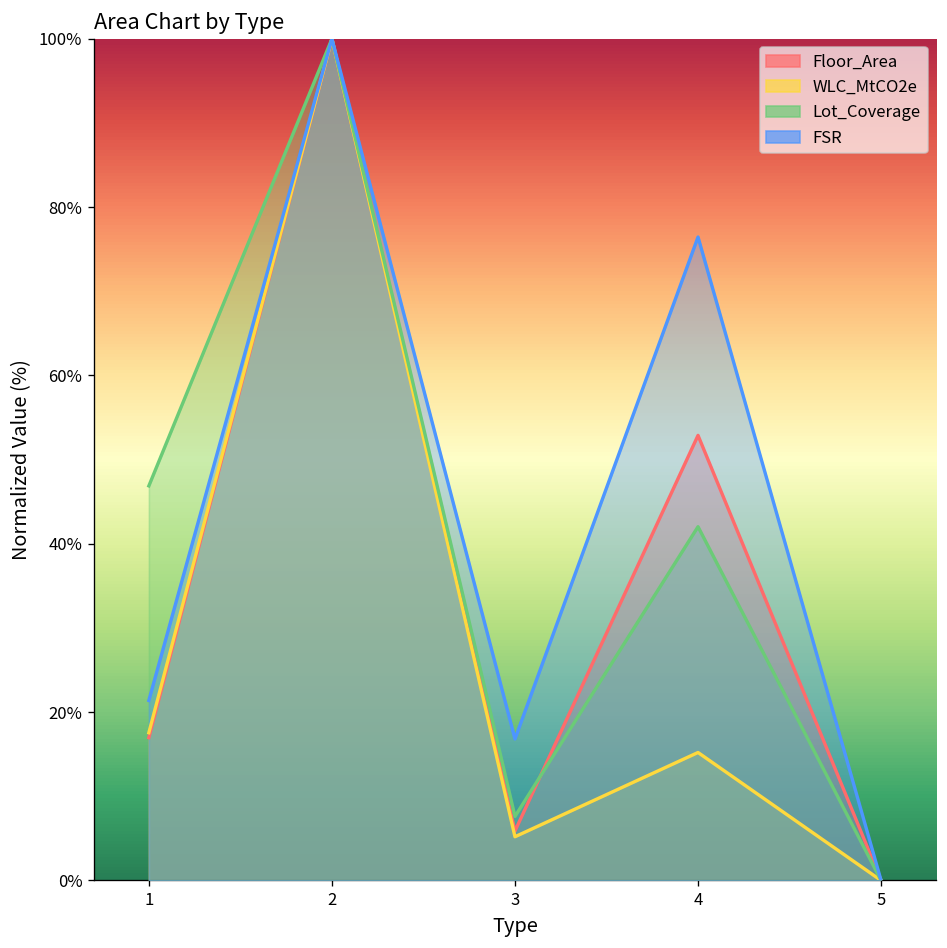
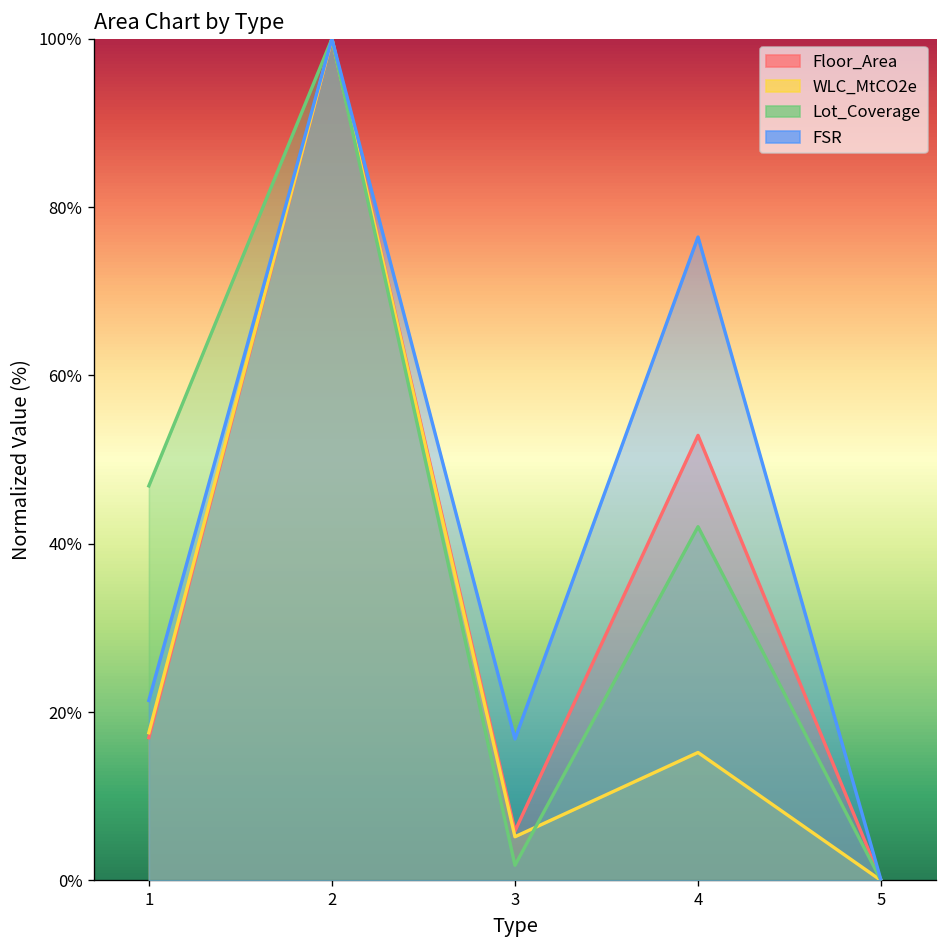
  {
    "Floor_Area": {
      "1": "17%",
      "3": "6%",
      "4": "53%"
    },
    "WLC_MtCO2e": {
      "1": "18%",
      "3": "5%",
      "4": "15%"
    },
    "Lot_Coverage": {
      "1": "47%",
-     "3": "8%",
+     "3": "2%",
      "4": "42%"
    },
    "FSR": {
      "1": "21%",
      "3": "17%",
      "4": "76%"
    }
  }
